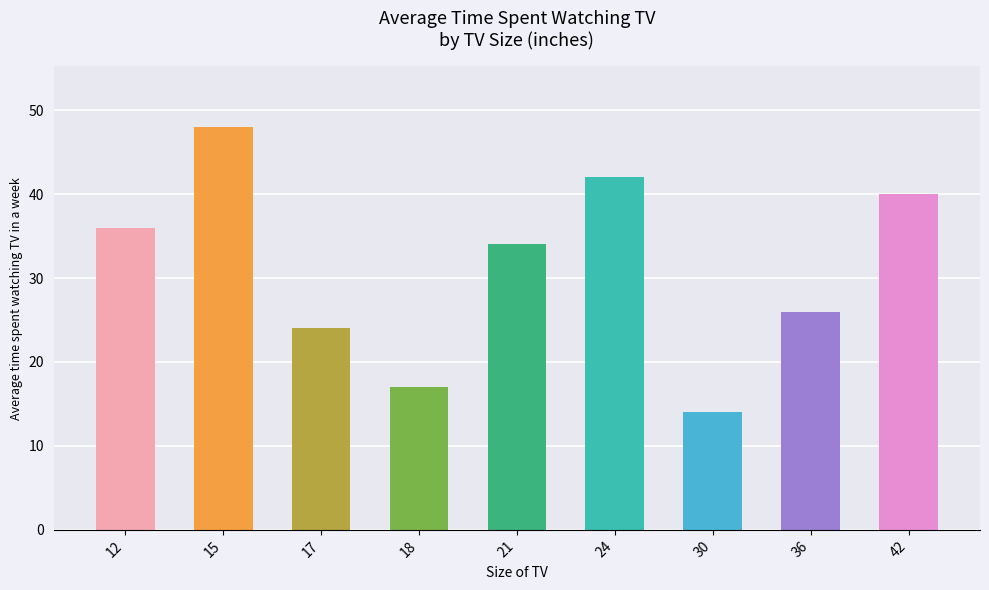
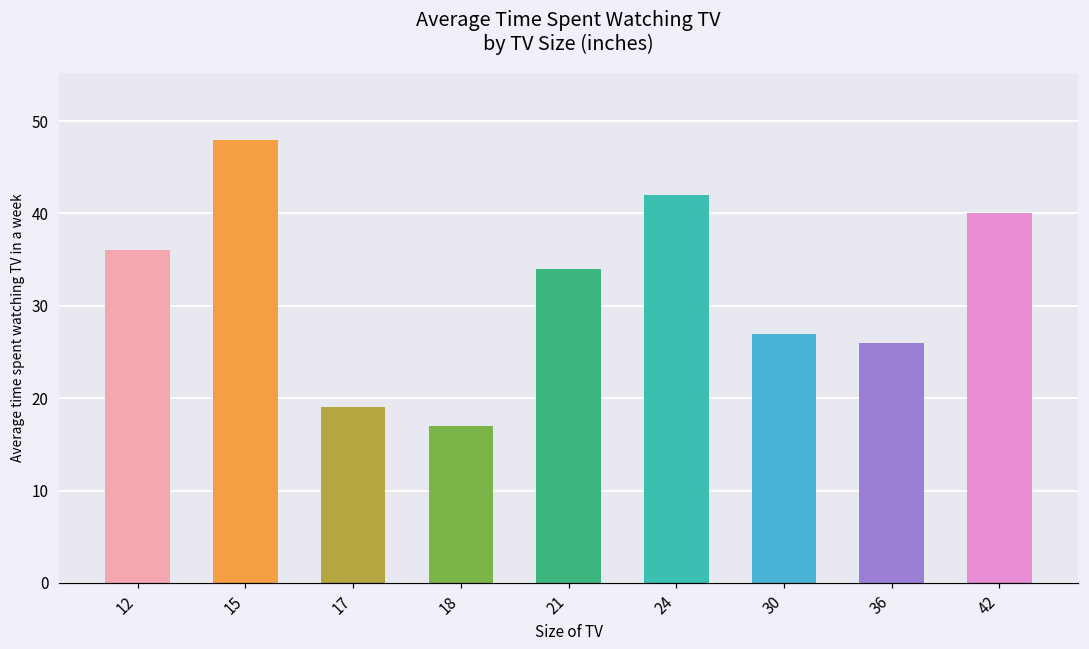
  {
    "12": 36,
    "15": 48,
-   "17": 24,
+   "17": 19,
    "18": 17,
    "21": 34,
    "24": 42,
-   "30": 14,
+   "30": 27,
    "36": 26,
    "42": 40
  }
